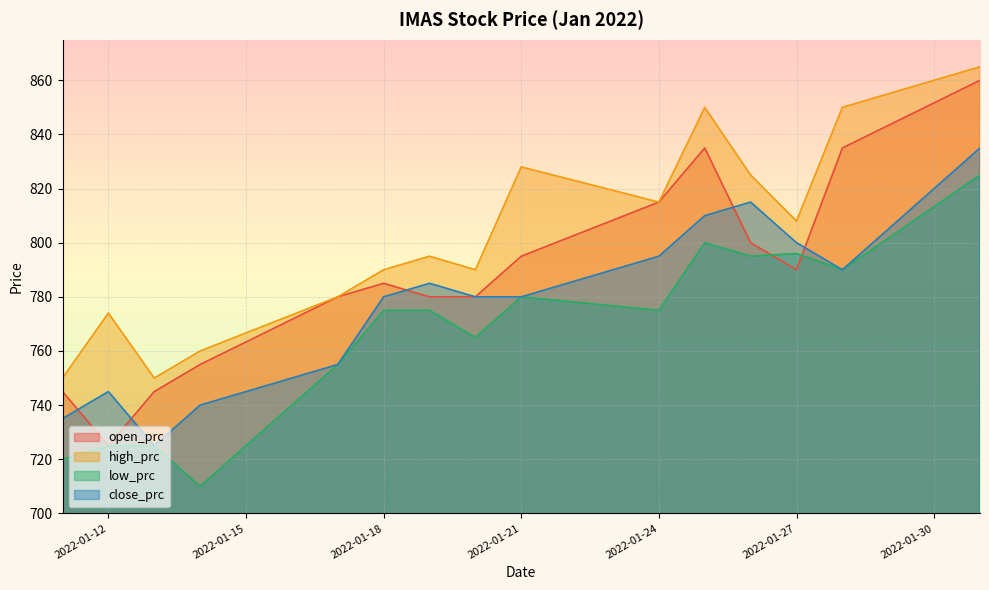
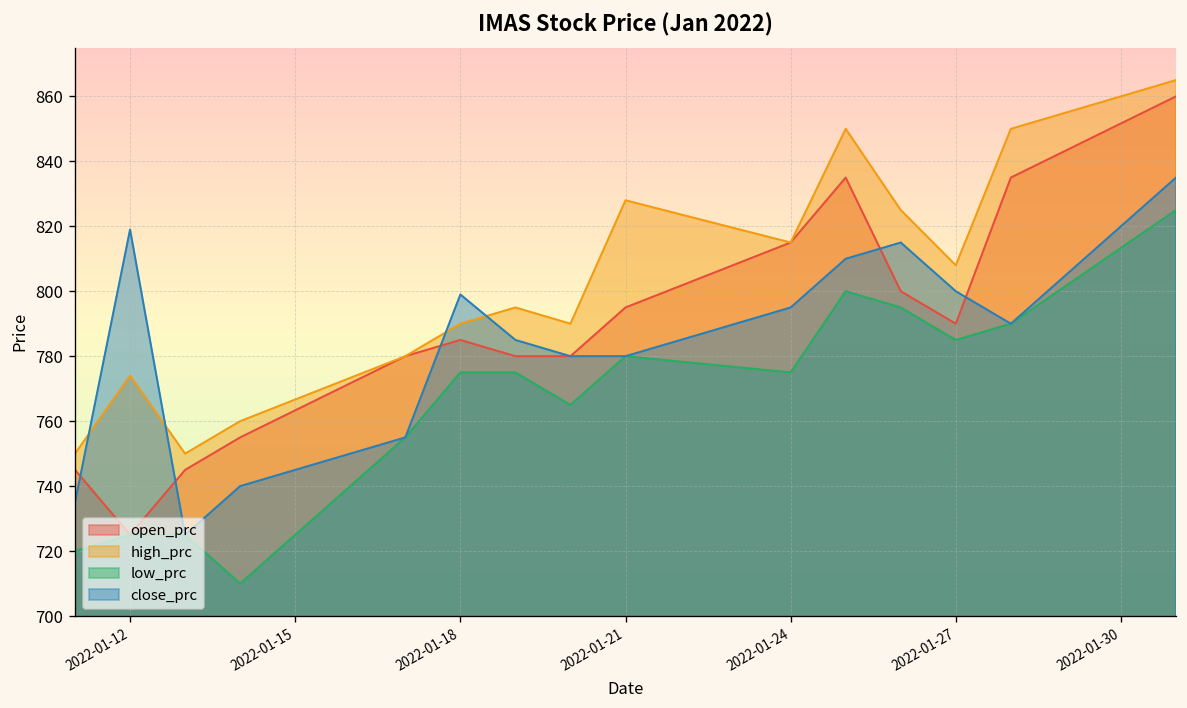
  {
    "open_prc": {
      "2022-01-18": 785,
      "2022-01-21": 795,
      "2022-01-27": 790
    },
    "high_prc": {
      "2022-01-12": 774,
      "2022-01-18": 790,
      "2022-01-21": 828,
      "2022-01-27": 808
    },
    "low_prc": {
      "2022-01-18": 775,
      "2022-01-24": 775,
-     "2022-01-27": 796
+     "2022-01-27": 785
    },
    "close_prc": {
-     "2022-01-12": 745,
-     "2022-01-18": 780,
+     "2022-01-12": 819,
+     "2022-01-18": 799,
      "2022-01-24": 795,
      "2022-01-27": 800
    }
  }
